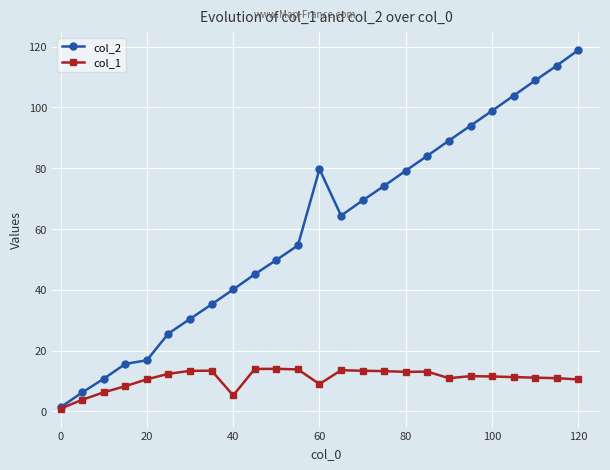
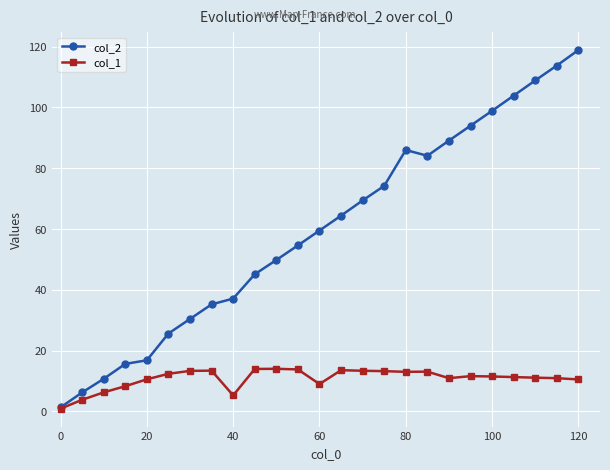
  {
    "col_2": {
      "20": 17,
-     "40": 40,
-     "60": 80,
-     "80": 79,
+     "40": 37,
+     "60": 60,
+     "80": 86,
      "100": 99,
      "120": 119
    },
    "col_1": {
      "20": 11,
      "40": 5,
      "60": 9,
      "80": 13,
      "100": 11,
      "120": 10
    }
  }
